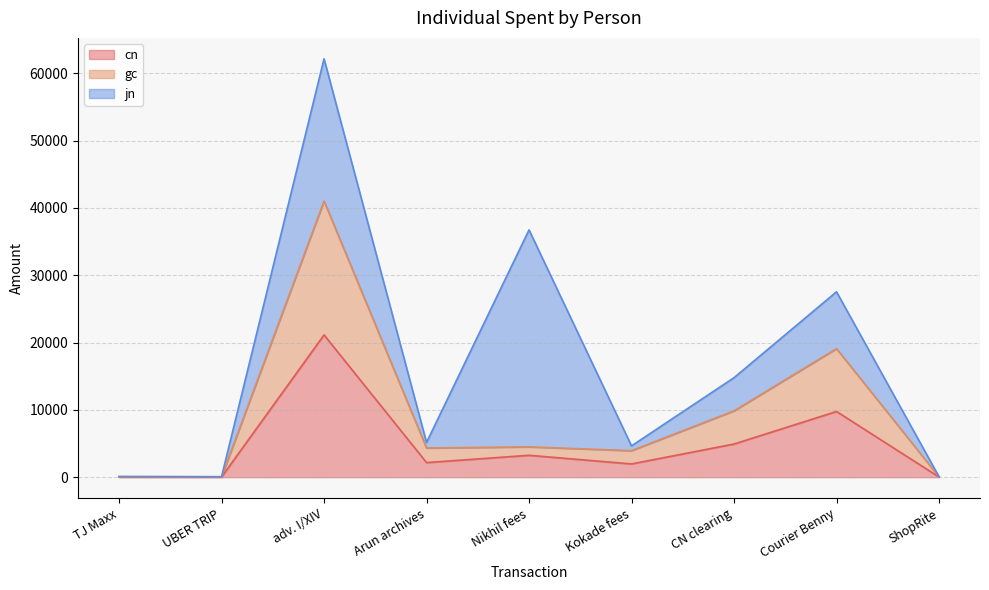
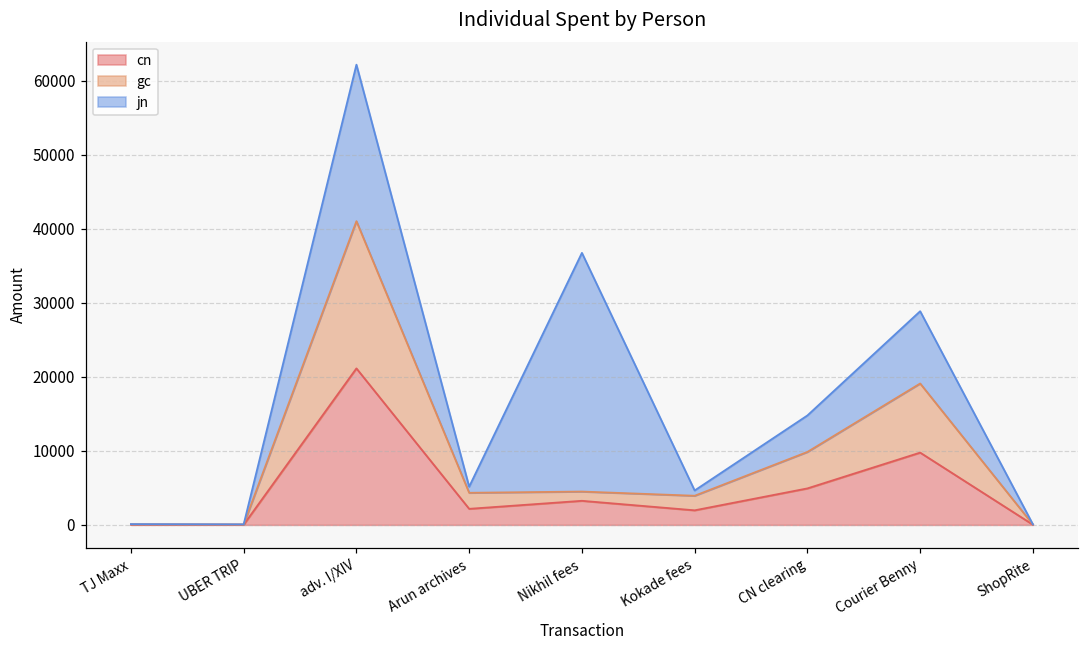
  {
    "jn": {
      "adv. I/XIV": 21000,
      "Arun archives": 1000,
      "Nikhil fees": 32000,
      "Kokade fees": 1000,
      "CN clearing": 5000,
-     "Courier Benny": 8000
+     "Courier Benny": 10000
    }
  }
